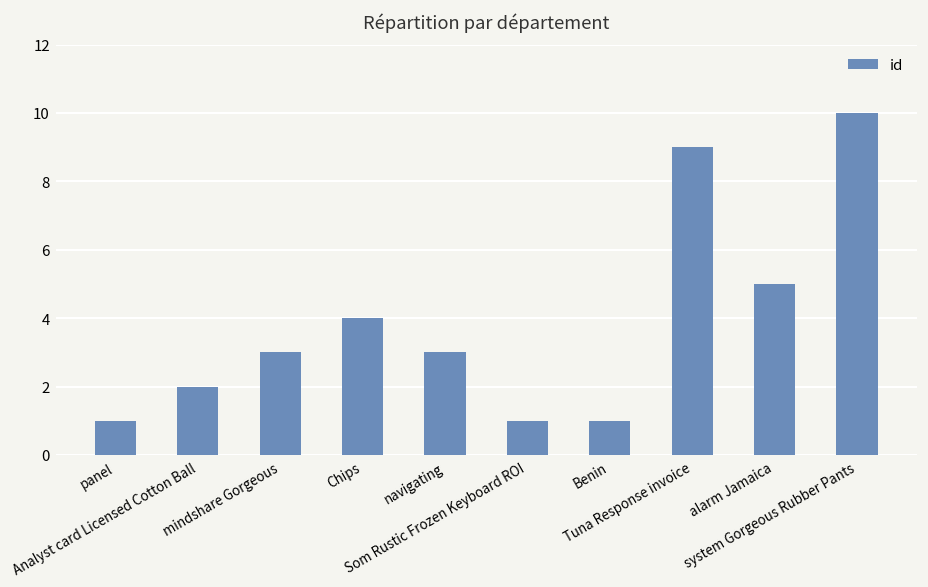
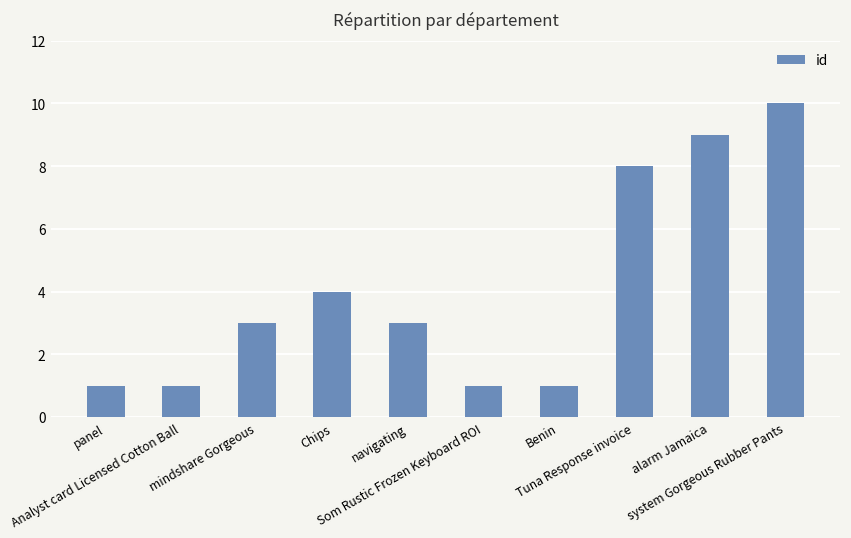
  {
    "panel": 1,
-   "Analyst card Licensed Cotton Ball": 2,
+   "Analyst card Licensed Cotton Ball": 1,
    "mindshare Gorgeous": 3,
    "Chips": 4,
    "navigating": 3,
    "Som Rustic Frozen Keyboard ROI": 1,
    "Benin": 1,
-   "Tuna Response invoice": 9,
-   "alarm Jamaica": 5,
+   "Tuna Response invoice": 8,
+   "alarm Jamaica": 9,
    "system Gorgeous Rubber Pants": 10
  }
